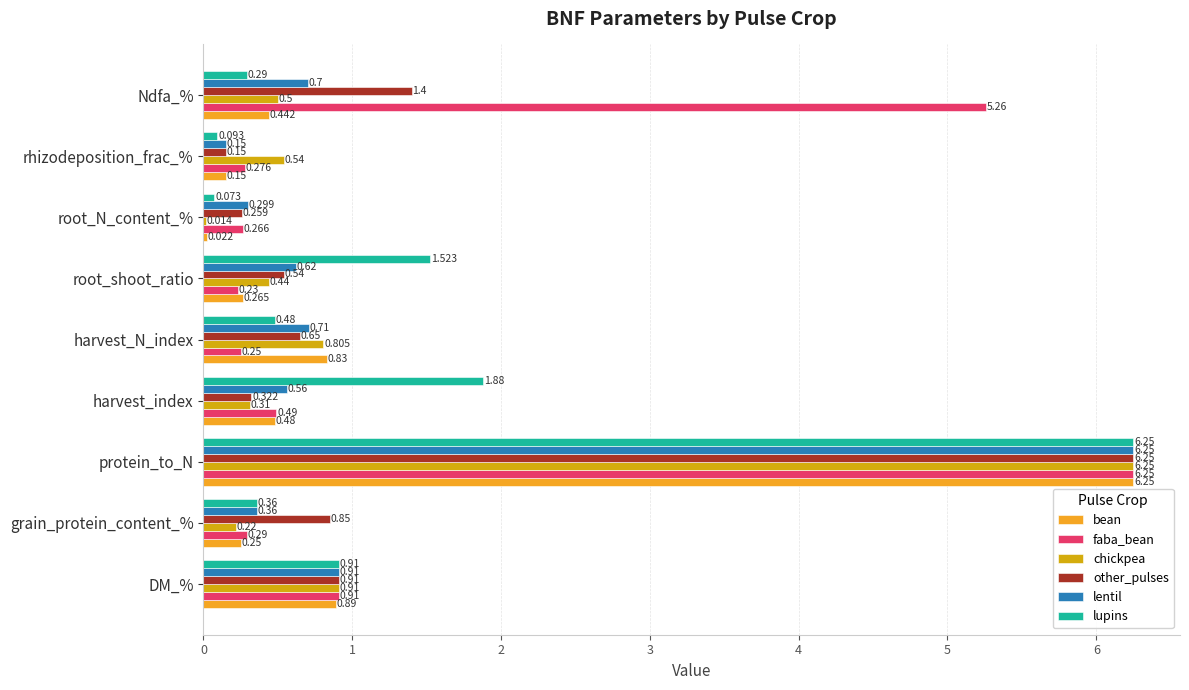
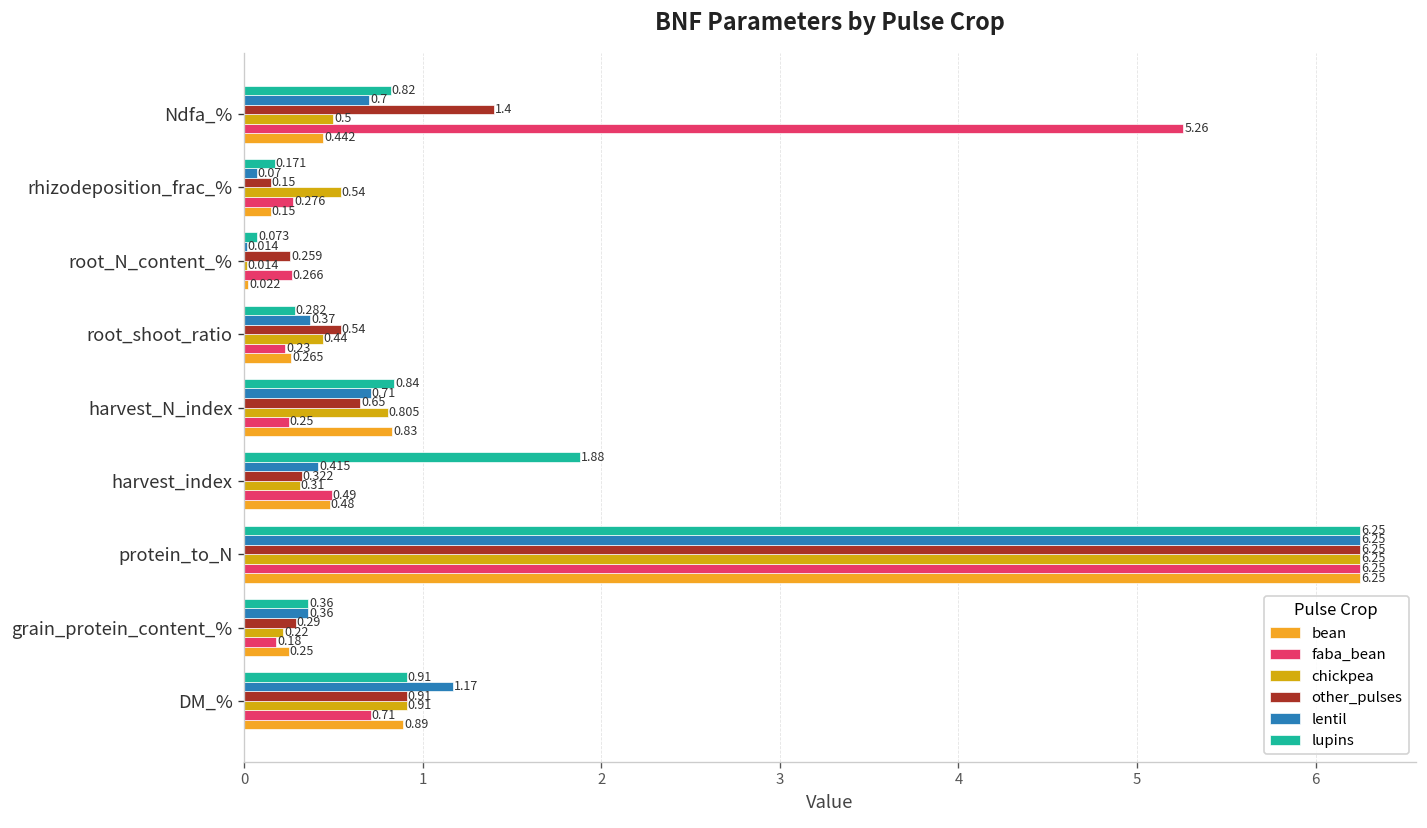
  {
    "faba_bean": {
      "Ndfa_%": 5.26,
      "rhizodeposition_frac_%": 0.276,
      "root_N_content_%": 0.266,
      "harvest_N_index": 0.25,
-     "grain_protein_content_%": 0.29,
-     "DM_%": 0.91
+     "grain_protein_content_%": 0.18,
+     "DM_%": 0.71
    },
    "other_pulses": {
      "Ndfa_%": 1.4,
      "root_shoot_ratio": 0.54,
      "harvest_N_index": 0.65,
      "harvest_index": 0.322,
-     "grain_protein_content_%": 0.85
+     "grain_protein_content_%": 0.29
    },
    "lentil": {
      "Ndfa_%": 0.7,
-     "rhizodeposition_frac_%": 0.15,
-     "root_N_content_%": 0.299,
-     "root_shoot_ratio": 0.62,
+     "rhizodeposition_frac_%": 0.07,
+     "root_N_content_%": 0.014,
+     "root_shoot_ratio": 0.37,
      "harvest_N_index": 0.71,
-     "harvest_index": 0.56,
-     "DM_%": 0.91
+     "harvest_index": 0.415,
+     "DM_%": 1.17
    },
    "lupins": {
-     "Ndfa_%": 0.29,
-     "rhizodeposition_frac_%": 0.093,
+     "Ndfa_%": 0.82,
+     "rhizodeposition_frac_%": 0.171,
      "root_N_content_%": 0.073,
-     "root_shoot_ratio": 1.523,
-     "harvest_N_index": 0.48,
+     "root_shoot_ratio": 0.282,
+     "harvest_N_index": 0.84,
      "harvest_index": 1.88
    }
  }
